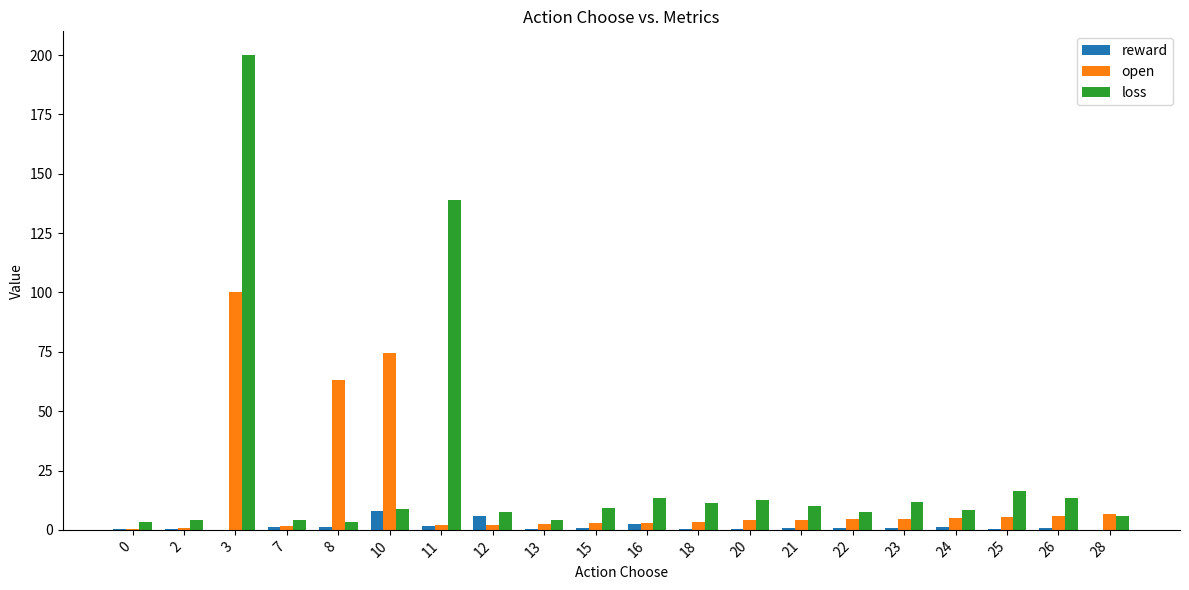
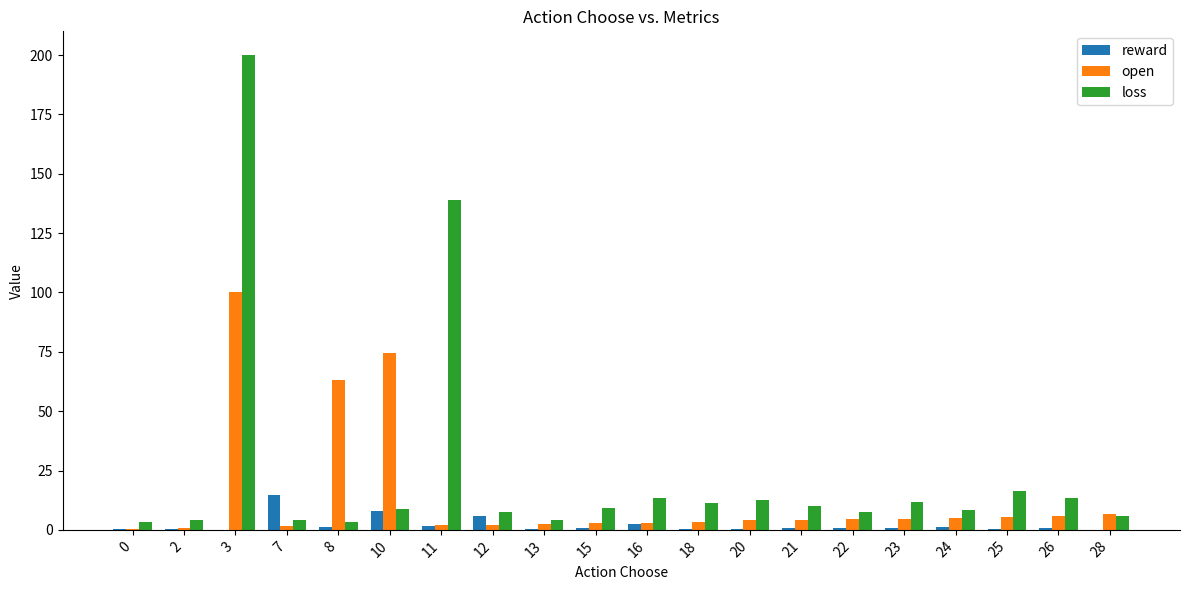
  {
    "reward": {
      "3": 0,
-     "7": 1,
+     "7": 15,
      "10": 8,
      "11": 2,
      "12": 6,
      "16": 3,
      "24": 1
    },
    "open": {
      "3": 100,
      "7": 1,
      "8": 63,
      "10": 75,
      "11": 2,
      "12": 2,
      "13": 2,
      "15": 3,
      "16": 3,
      "18": 3,
      "20": 4,
      "21": 4,
      "22": 5,
      "23": 5,
      "24": 5,
      "25": 6,
      "26": 6,
      "28": 7
    },
    "loss": {
      "0": 4,
      "2": 4,
      "3": 200,
      "7": 4,
      "8": 3,
      "10": 9,
      "11": 139,
      "12": 8,
      "13": 4,
      "15": 9,
      "16": 14,
      "18": 12,
      "20": 13,
      "21": 10,
      "22": 7,
      "23": 12,
      "24": 8,
      "25": 16,
      "26": 14,
      "28": 6
    }
  }
